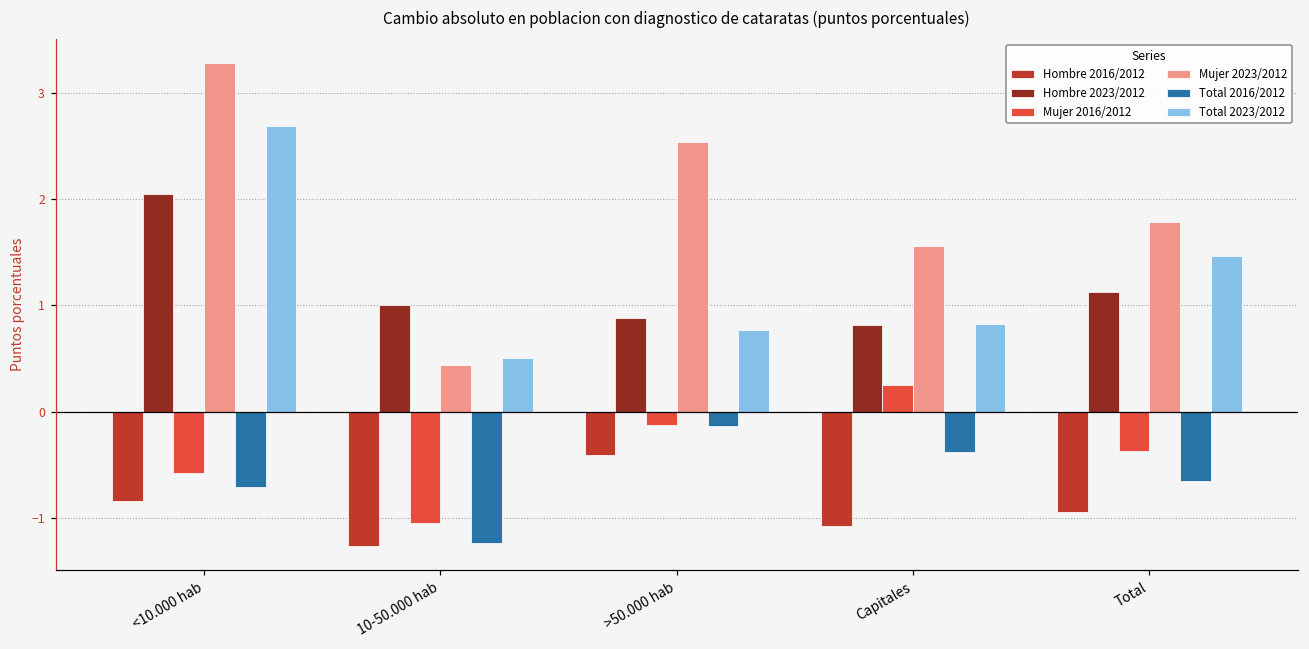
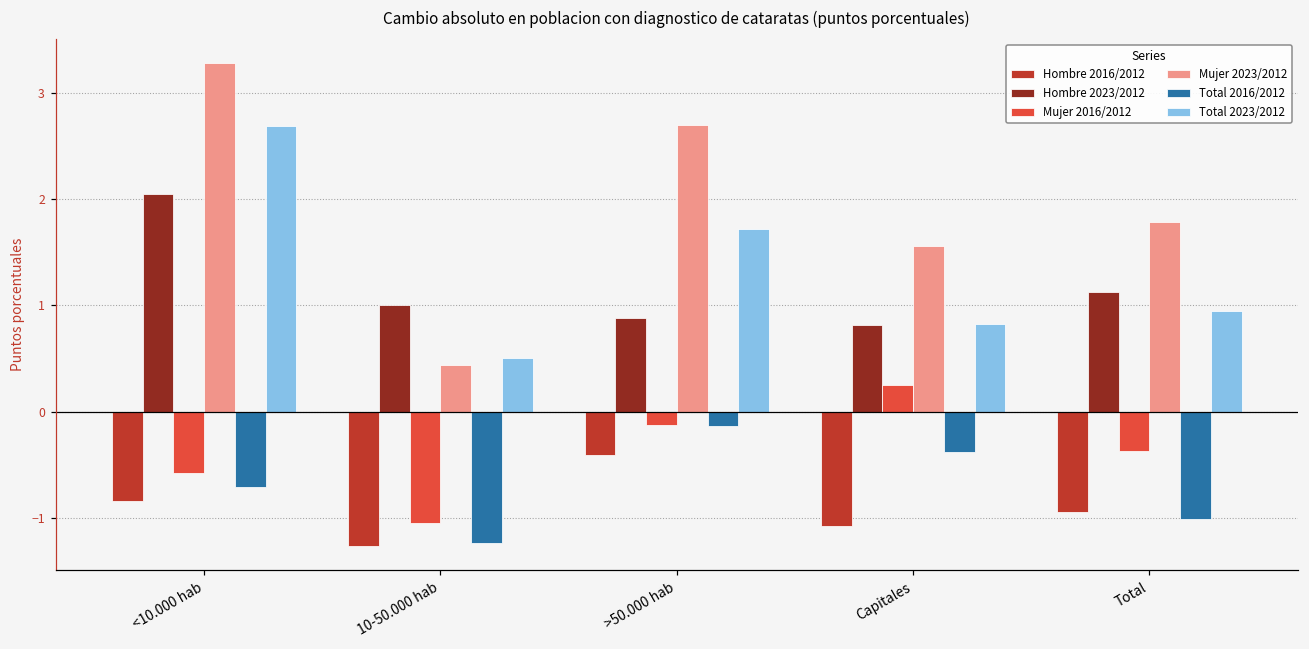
  {
    "Mujer 2023/2012": {
      "<10.000 hab": 3.3,
      "10-50.000 hab": 0.4,
-     ">50.000 hab": 2.5,
+     ">50.000 hab": 2.7,
      "Capitales": 1.6,
      "Total": 1.8
    },
    "Total 2016/2012": {
      "<10.000 hab": -0.7,
      "10-50.000 hab": -1.2,
      ">50.000 hab": -0.1,
      "Capitales": -0.4,
-     "Total": -0.7
+     "Total": -1.0
    },
    "Total 2023/2012": {
      "<10.000 hab": 2.7,
      "10-50.000 hab": 0.5,
-     ">50.000 hab": 0.8,
+     ">50.000 hab": 1.7,
      "Capitales": 0.8,
-     "Total": 1.5
+     "Total": 0.9
    }
  }
